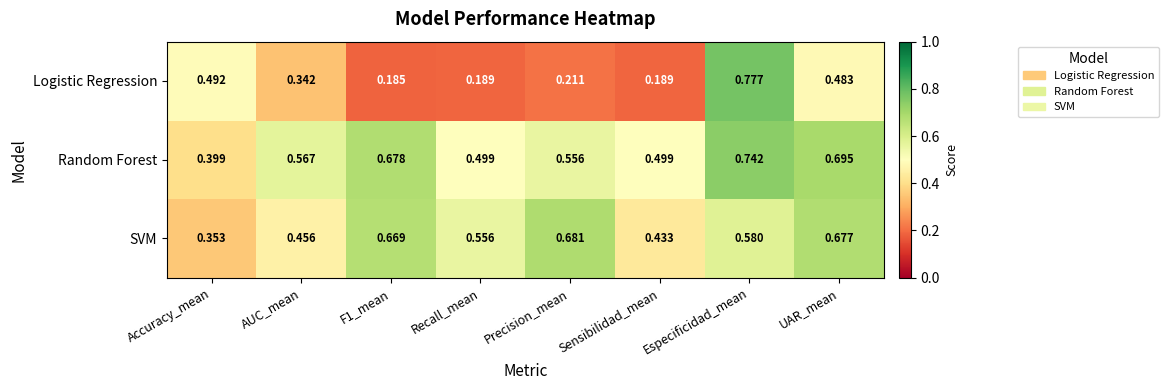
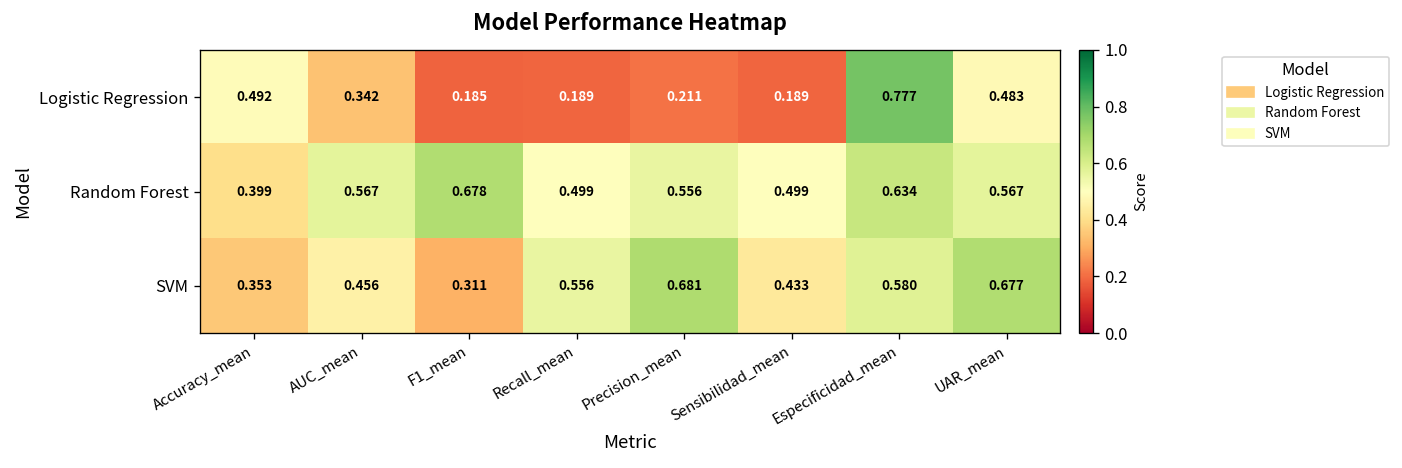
  {
    "Logistic Regression": {
      "Accuracy_mean": 0.492,
      "AUC_mean": 0.342,
      "F1_mean": 0.185,
      "Recall_mean": 0.189,
      "Precision_mean": 0.211,
      "Sensibilidad_mean": 0.189,
      "Especificidad_mean": 0.777,
      "UAR_mean": 0.483
    },
    "Random Forest": {
      "Accuracy_mean": 0.399,
      "AUC_mean": 0.567,
      "F1_mean": 0.678,
      "Recall_mean": 0.499,
      "Precision_mean": 0.556,
      "Sensibilidad_mean": 0.499,
-     "Especificidad_mean": 0.742,
-     "UAR_mean": 0.695
+     "Especificidad_mean": 0.634,
+     "UAR_mean": 0.567
    },
    "SVM": {
      "Accuracy_mean": 0.353,
      "AUC_mean": 0.456,
-     "F1_mean": 0.669,
+     "F1_mean": 0.311,
      "Recall_mean": 0.556,
      "Precision_mean": 0.681,
      "Sensibilidad_mean": 0.433,
      "Especificidad_mean": 0.580,
      "UAR_mean": 0.677
    }
  }
